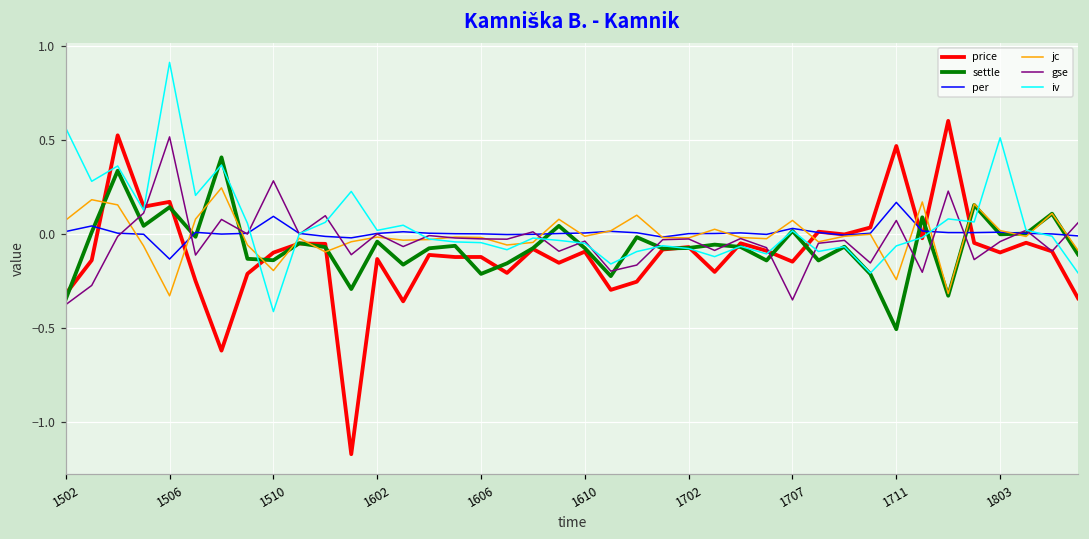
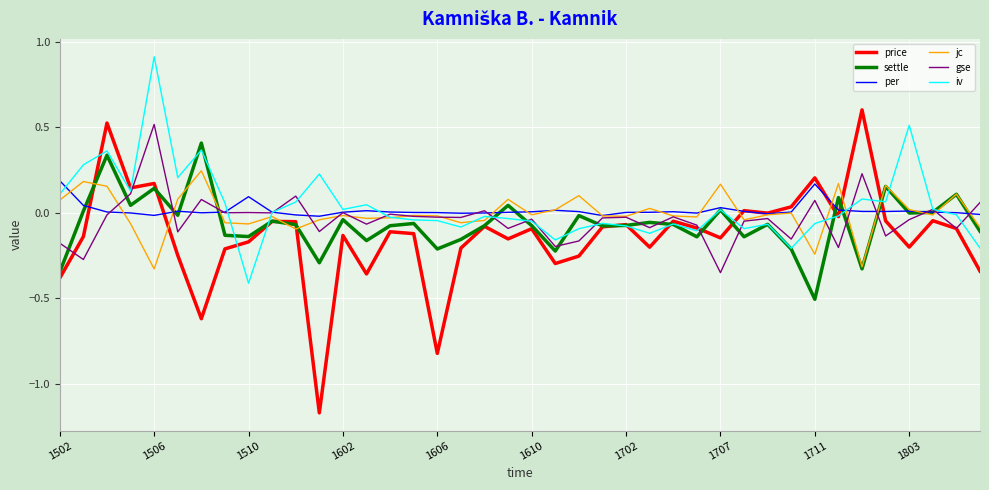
  {
    "price": {
-     "1502": -0.32,
+     "1502": -0.38,
      "1506": 0.17,
-     "1510": -0.10,
+     "1510": -0.17,
      "1602": -0.13,
-     "1606": -0.12,
+     "1606": -0.82,
      "1610": -0.09,
      "1707": -0.15,
-     "1711": 0.47,
-     "1803": -0.10
+     "1711": 0.20,
+     "1803": -0.20
    },
    "settle": {
      "1502": -0.35,
      "1506": 0.14,
      "1510": -0.14,
      "1602": -0.04,
      "1606": -0.21,
      "1610": -0.08,
      "1711": -0.51
    },
    "per": {
-     "1502": 0.01,
-     "1506": -0.13,
+     "1502": 0.19,
+     "1506": -0.02,
      "1510": 0.09,
      "1606": 0.00,
      "1610": 0.01,
      "1702": 0.00,
      "1711": 0.17
    },
    "jc": {
      "1502": 0.07,
      "1506": -0.33,
-     "1510": -0.19,
+     "1510": -0.07,
      "1602": -0.02,
      "1610": -0.01,
-     "1707": 0.07,
+     "1707": 0.17,
      "1711": -0.24
    },
    "gse": {
-     "1502": -0.38,
+     "1502": -0.18,
      "1506": 0.52,
-     "1510": 0.28,
+     "1510": 0.00,
      "1707": -0.35,
      "1711": 0.07,
      "1803": -0.04
    },
    "iv": {
-     "1502": 0.56,
+     "1502": 0.11,
      "1506": 0.91,
      "1510": -0.41,
      "1602": 0.02,
      "1606": -0.05,
      "1711": -0.06,
      "1803": 0.51
    }
  }
